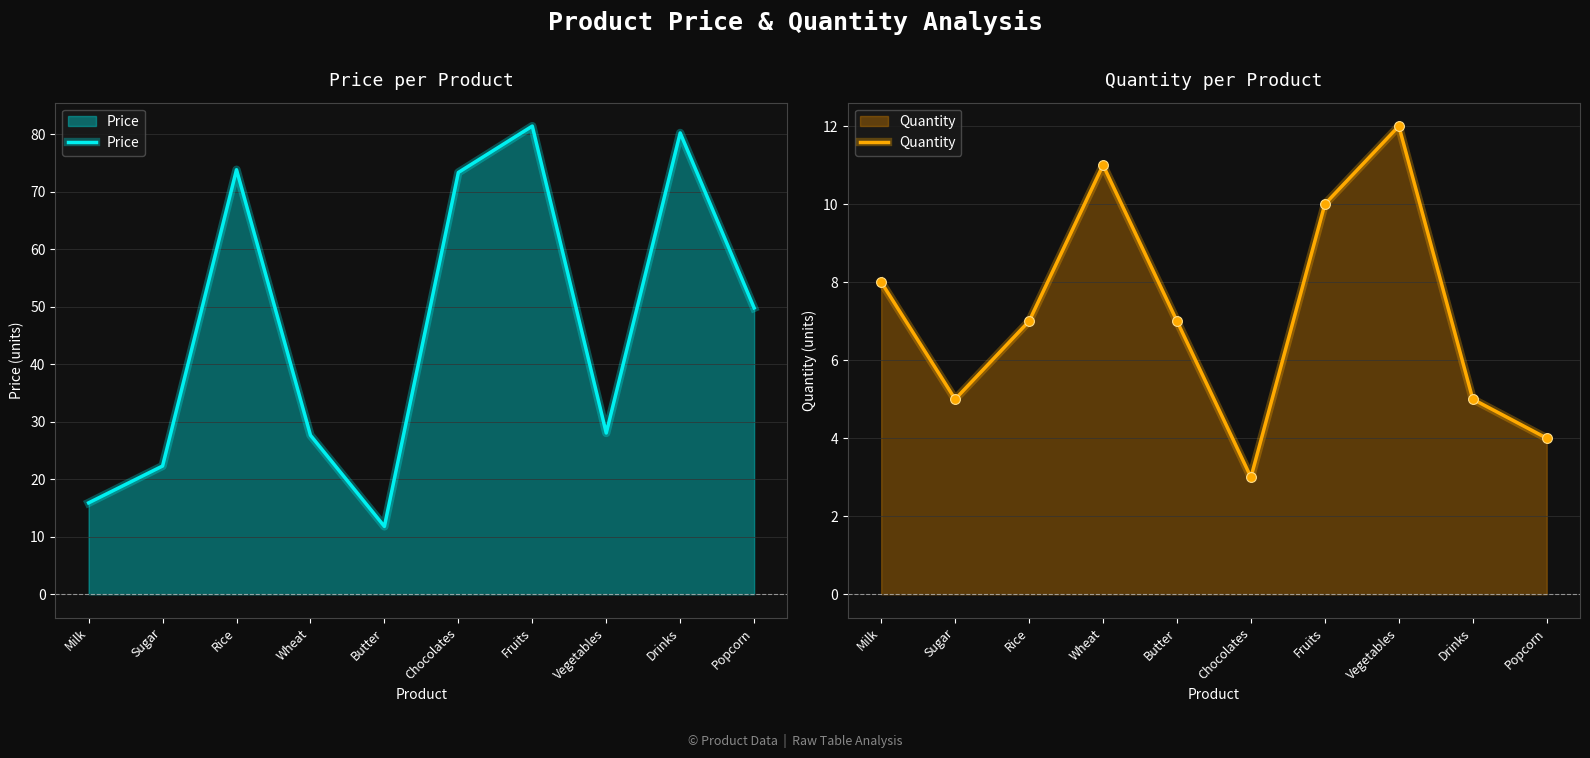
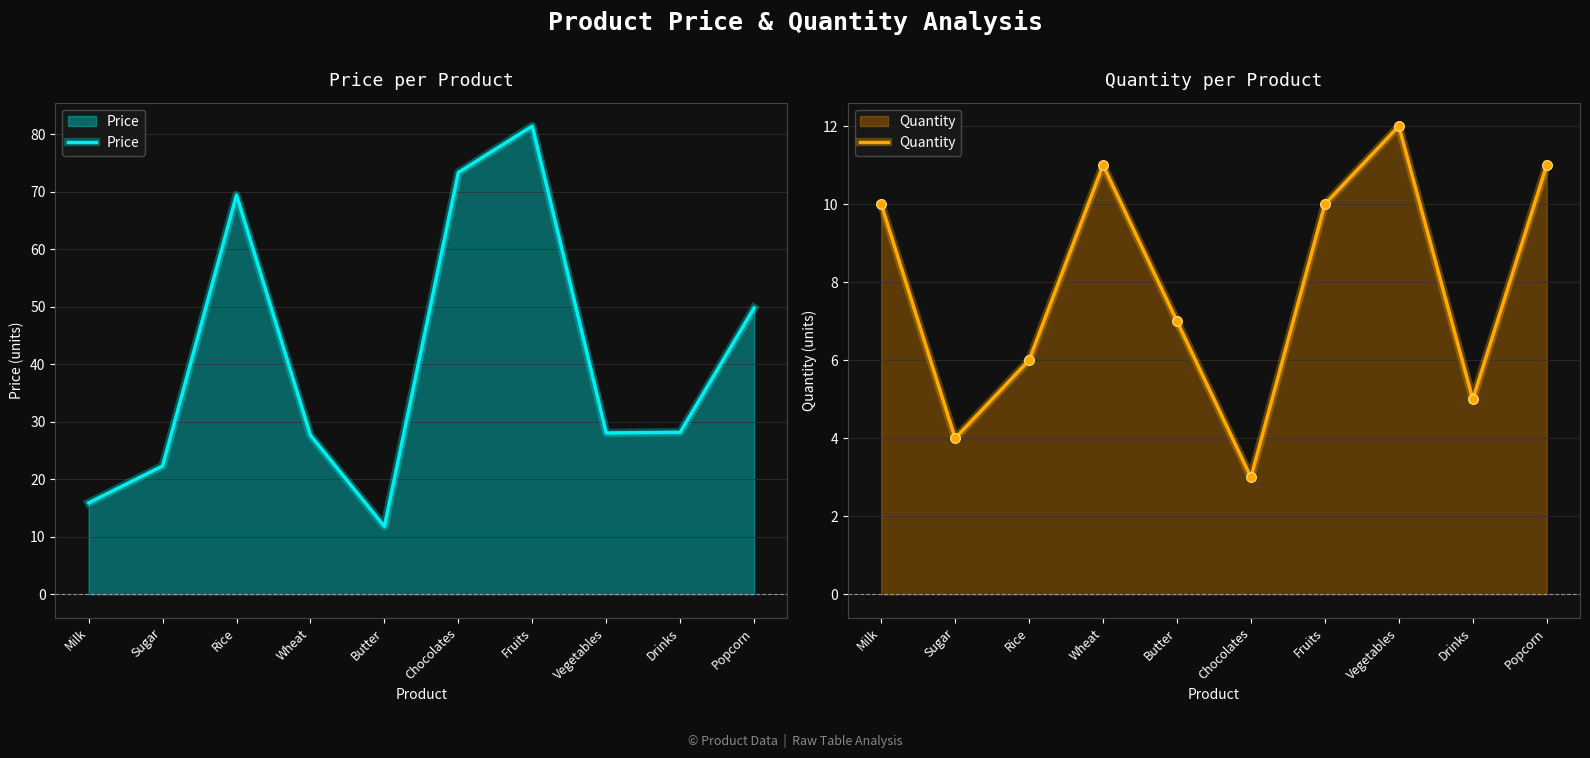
  {
    "Price per Product": {
      "Milk": 16,
      "Sugar": 22,
-     "Rice": 74,
+     "Rice": 69,
      "Wheat": 28,
      "Butter": 12,
      "Chocolates": 73,
      "Fruits": 81,
      "Vegetables": 28,
-     "Drinks": 80,
+     "Drinks": 28,
      "Popcorn": 50
    },
    "Quantity per Product": {
-     "Milk": 8,
-     "Sugar": 5,
-     "Rice": 7,
+     "Milk": 10,
+     "Sugar": 4,
+     "Rice": 6,
      "Wheat": 11,
      "Butter": 7,
      "Chocolates": 3,
      "Fruits": 10,
      "Vegetables": 12,
      "Drinks": 5,
-     "Popcorn": 4
+     "Popcorn": 11
    }
  }
